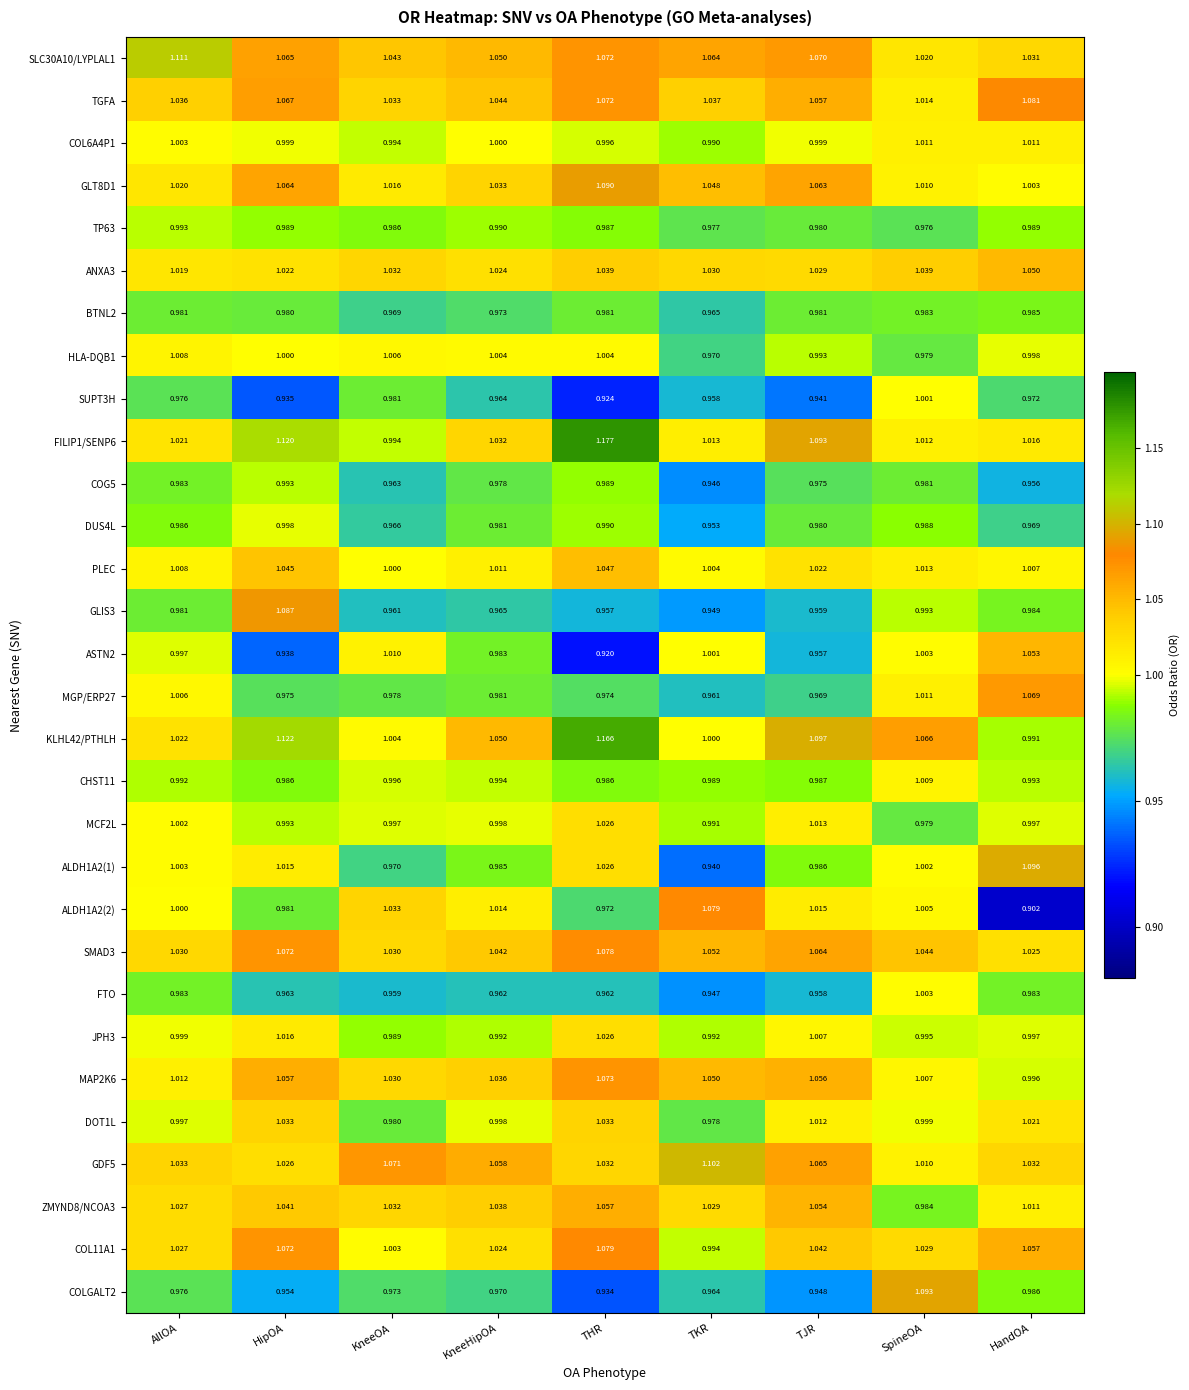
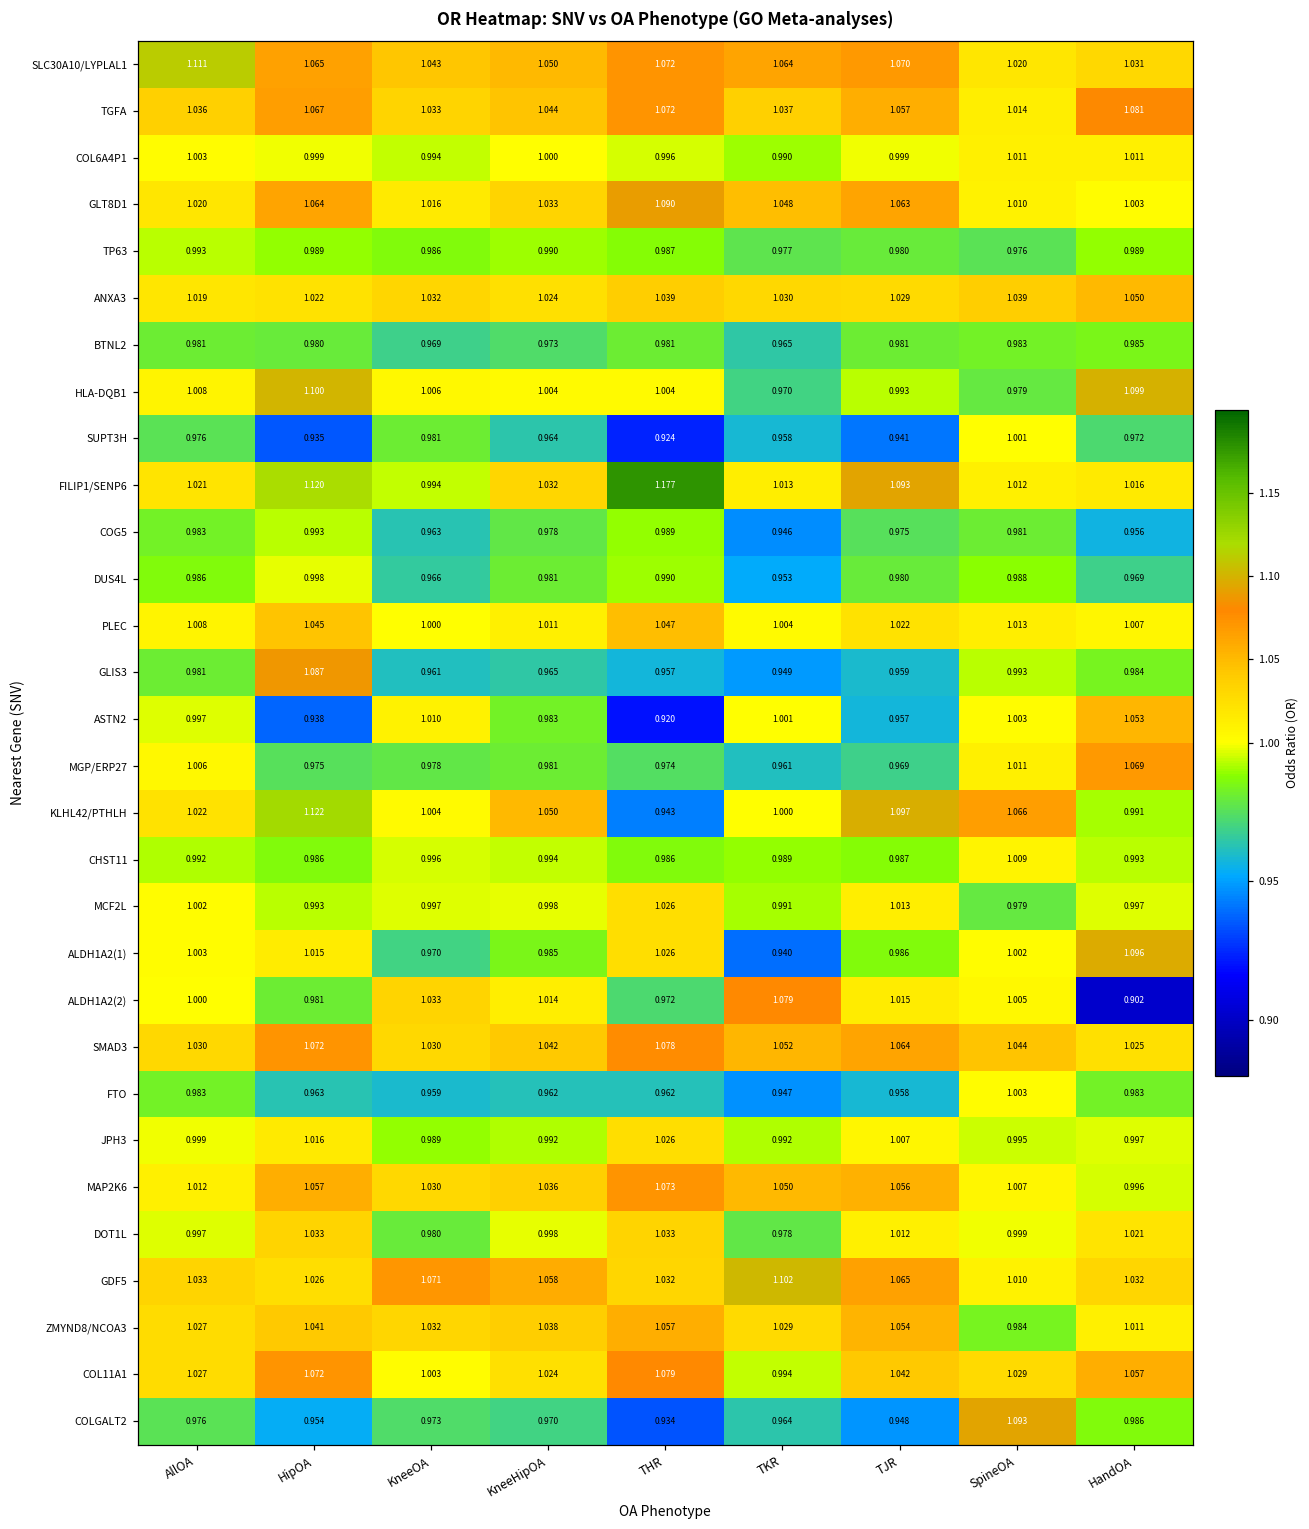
  {
    "HLA-DQB1": {
      "AllOA": 1.008,
-     "HipOA": 1.000,
+     "HipOA": 1.100,
      "KneeOA": 1.006,
      "KneeHipOA": 1.004,
      "THR": 1.004,
      "TKR": 0.970,
      "TJR": 0.993,
      "SpineOA": 0.979,
-     "HandOA": 0.998
+     "HandOA": 1.099
    },
    "KLHL42/PTHLH": {
      "AllOA": 1.022,
      "HipOA": 1.122,
      "KneeOA": 1.004,
      "KneeHipOA": 1.050,
-     "THR": 1.166,
+     "THR": 0.943,
      "TKR": 1.000,
      "TJR": 1.097,
      "SpineOA": 1.066,
      "HandOA": 0.991
    }
  }
